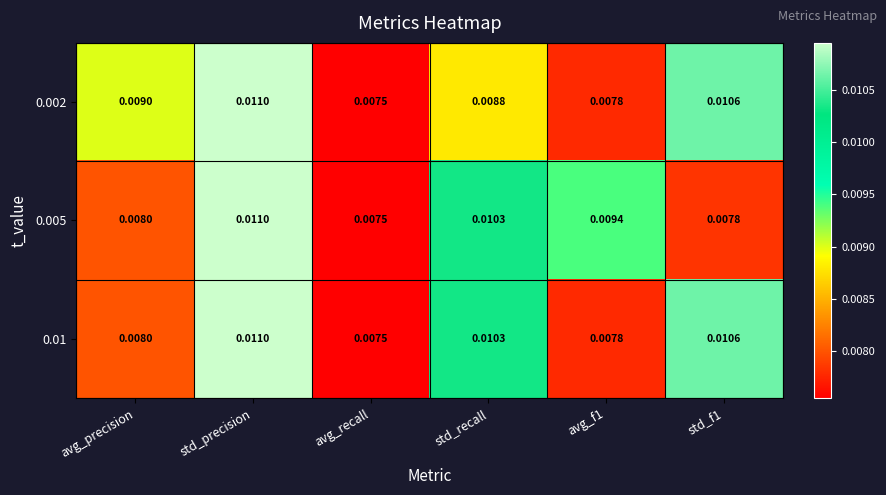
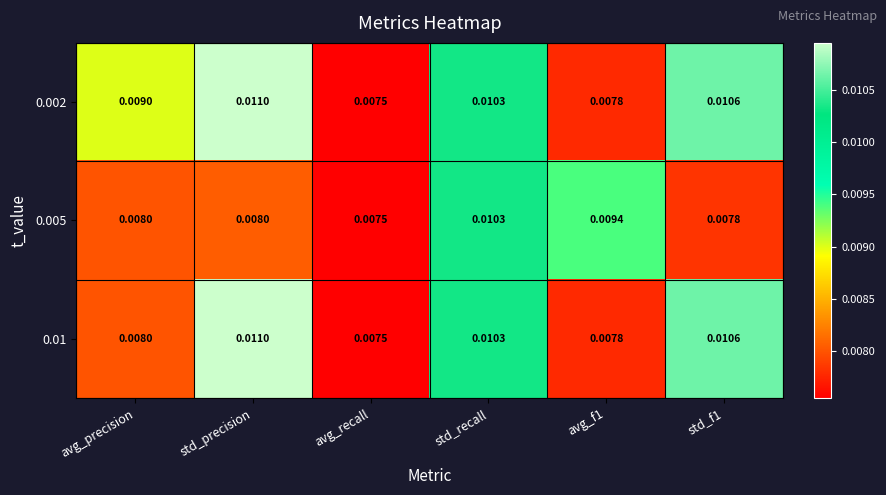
  {
    "0.002": {
      "avg_precision": 0.0090,
      "std_precision": 0.0110,
      "avg_recall": 0.0075,
-     "std_recall": 0.0088,
+     "std_recall": 0.0103,
      "avg_f1": 0.0078,
      "std_f1": 0.0106
    },
    "0.005": {
      "avg_precision": 0.0080,
-     "std_precision": 0.0110,
+     "std_precision": 0.0080,
      "avg_recall": 0.0075,
      "std_recall": 0.0103,
      "avg_f1": 0.0094,
      "std_f1": 0.0078
    },
    "0.01": {
      "avg_precision": 0.0080,
      "std_precision": 0.0110,
      "avg_recall": 0.0075,
      "std_recall": 0.0103,
      "avg_f1": 0.0078,
      "std_f1": 0.0106
    }
  }
